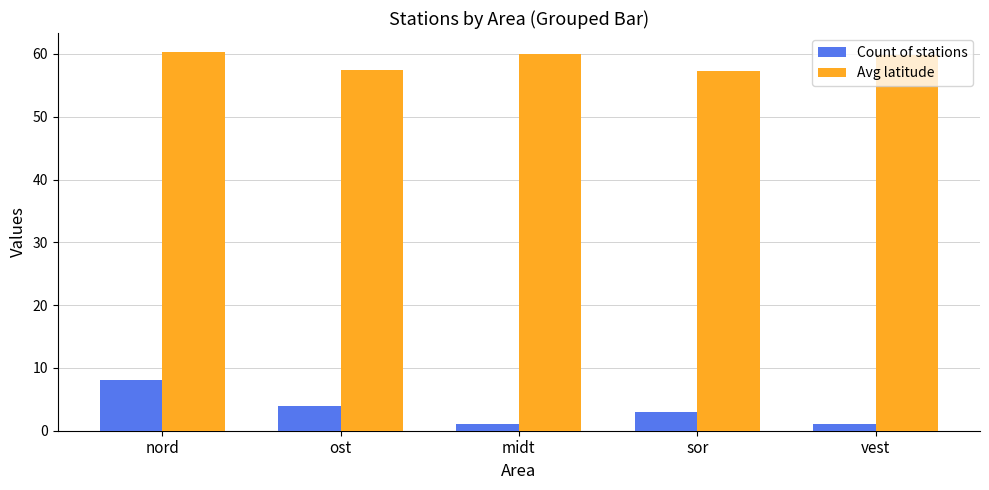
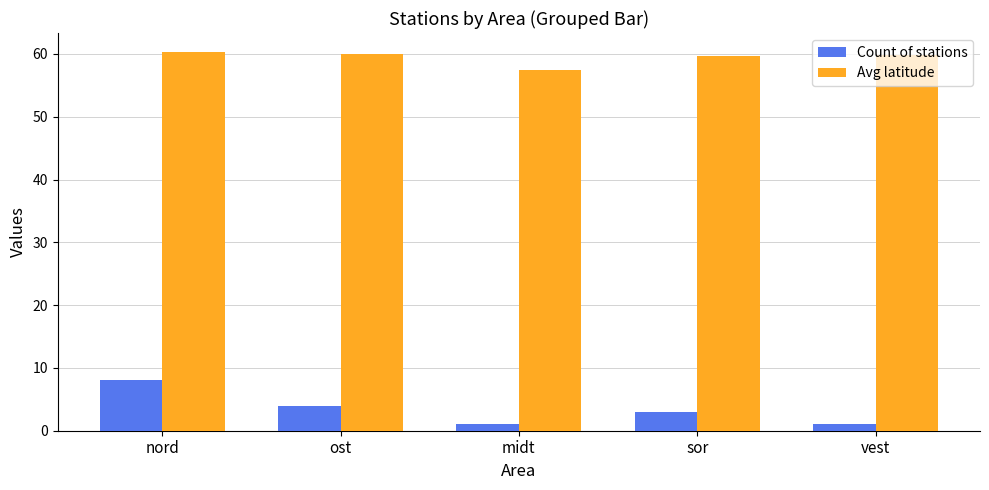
  {
    "Count of stations": {
      "nord": 8,
      "ost": 4,
      "midt": 1,
      "sor": 3,
      "vest": 1
    },
    "Avg latitude": {
      "nord": 60,
-     "ost": 57,
-     "midt": 60,
-     "sor": 57
+     "ost": 60,
+     "midt": 57,
+     "sor": 60
    }
  }
